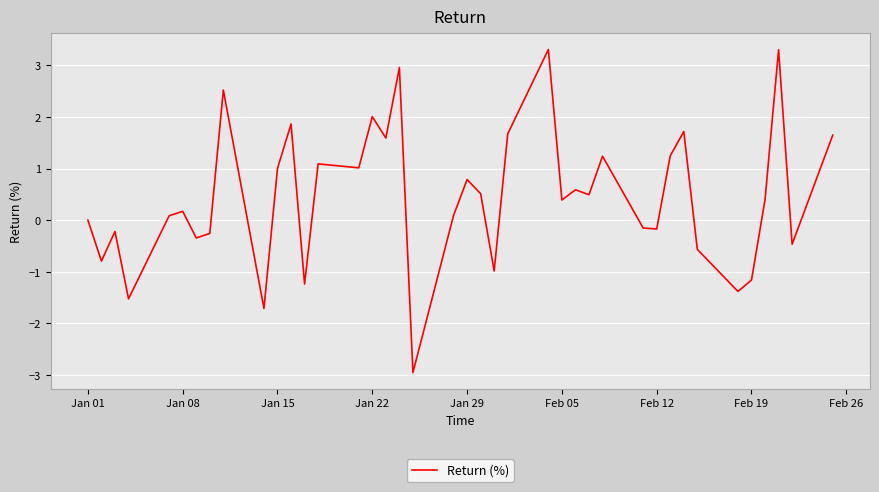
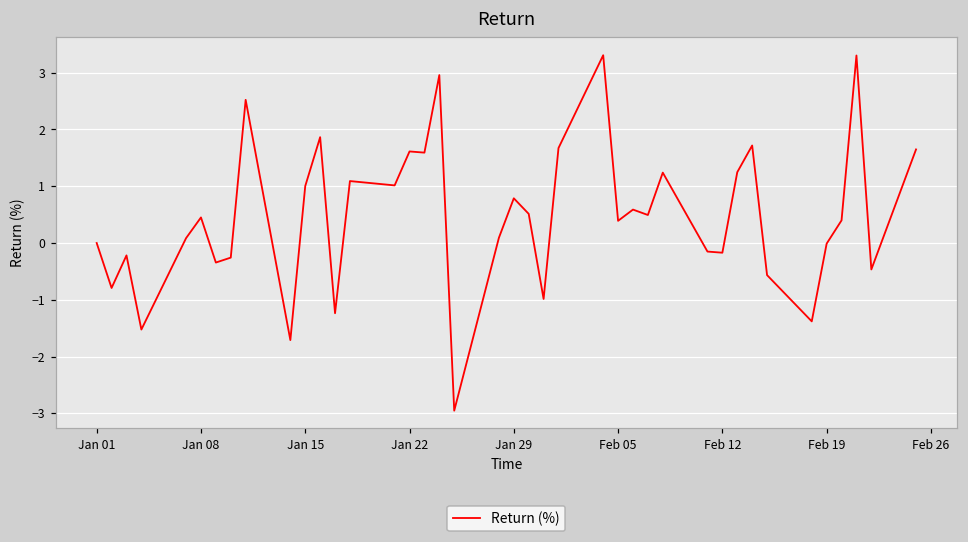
  {
    "Jan 01": 0.0,
-   "Jan 08": 0.2,
+   "Jan 08": 0.5,
    "Jan 15": 1.0,
-   "Jan 22": 2.0,
+   "Jan 22": 1.6,
    "Jan 29": 0.8,
    "Feb 05": 0.4,
    "Feb 12": -0.2,
-   "Feb 19": -1.2
+   "Feb 19": 0.0
  }
